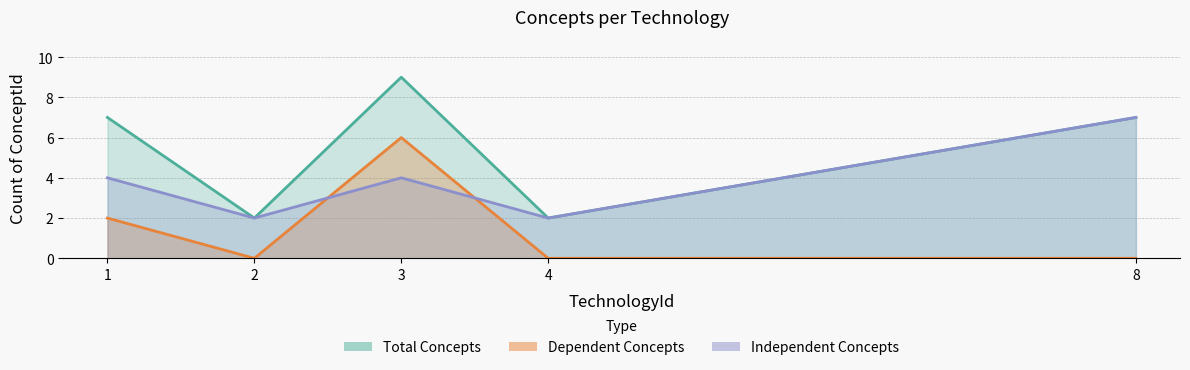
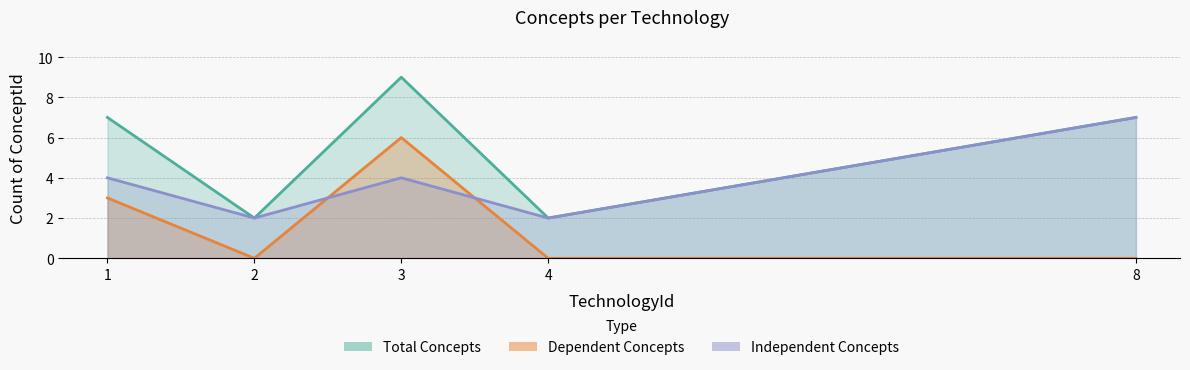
  {
    "Dependent Concepts": {
-     "1": 2,
+     "1": 3,
      "2": 0,
      "3": 6,
      "4": 0,
      "8": 0
    }
  }
